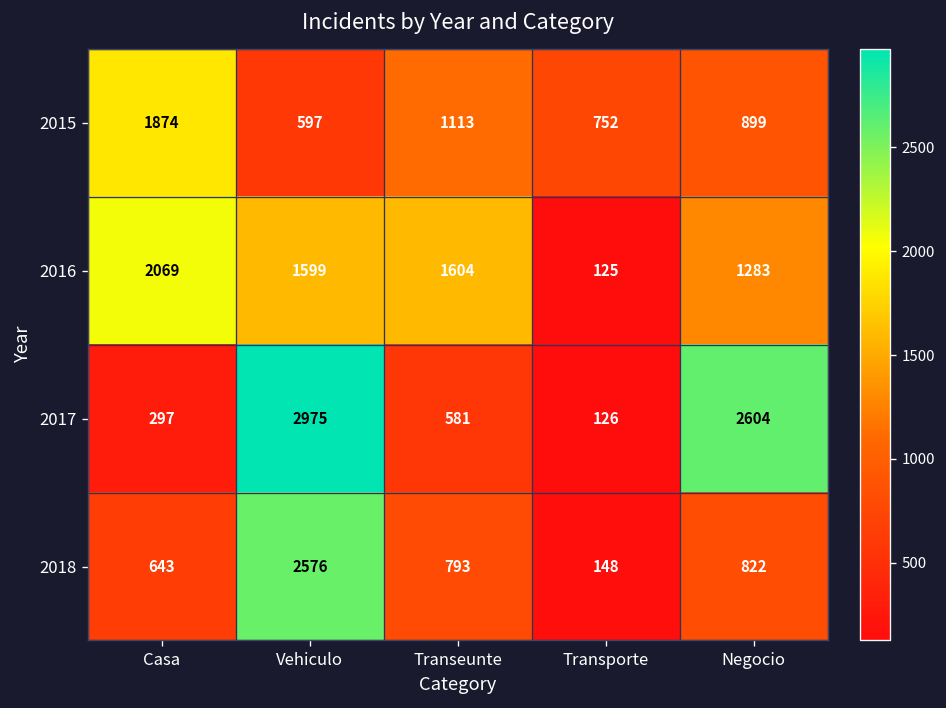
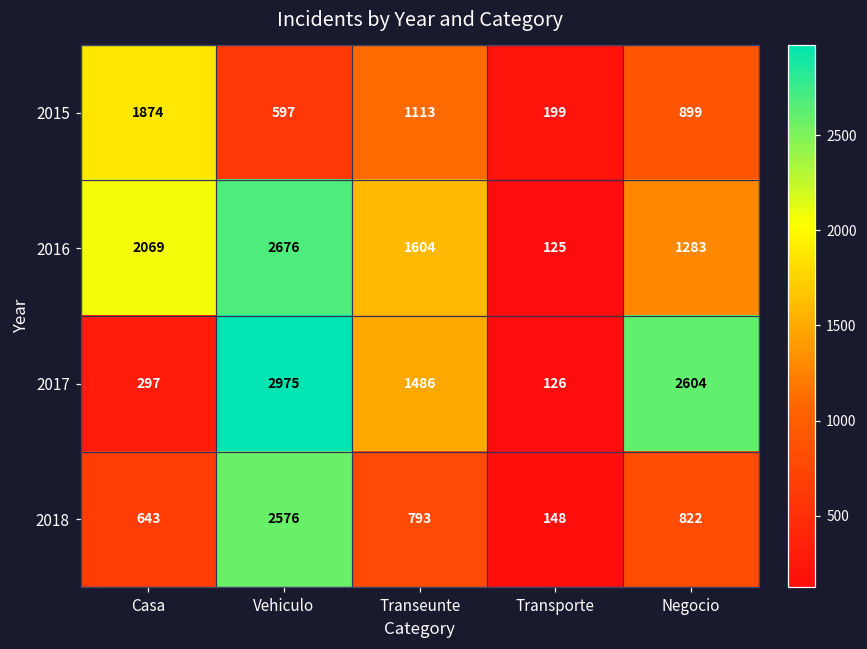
  {
    "2015": {
      "Casa": 1874,
      "Vehiculo": 597,
      "Transeunte": 1113,
-     "Transporte": 752,
+     "Transporte": 199,
      "Negocio": 899
    },
    "2016": {
      "Casa": 2069,
-     "Vehiculo": 1599,
+     "Vehiculo": 2676,
      "Transeunte": 1604,
      "Transporte": 125,
      "Negocio": 1283
    },
    "2017": {
      "Casa": 297,
      "Vehiculo": 2975,
-     "Transeunte": 581,
+     "Transeunte": 1486,
      "Transporte": 126,
      "Negocio": 2604
    },
    "2018": {
      "Casa": 643,
      "Vehiculo": 2576,
      "Transeunte": 793,
      "Transporte": 148,
      "Negocio": 822
    }
  }
